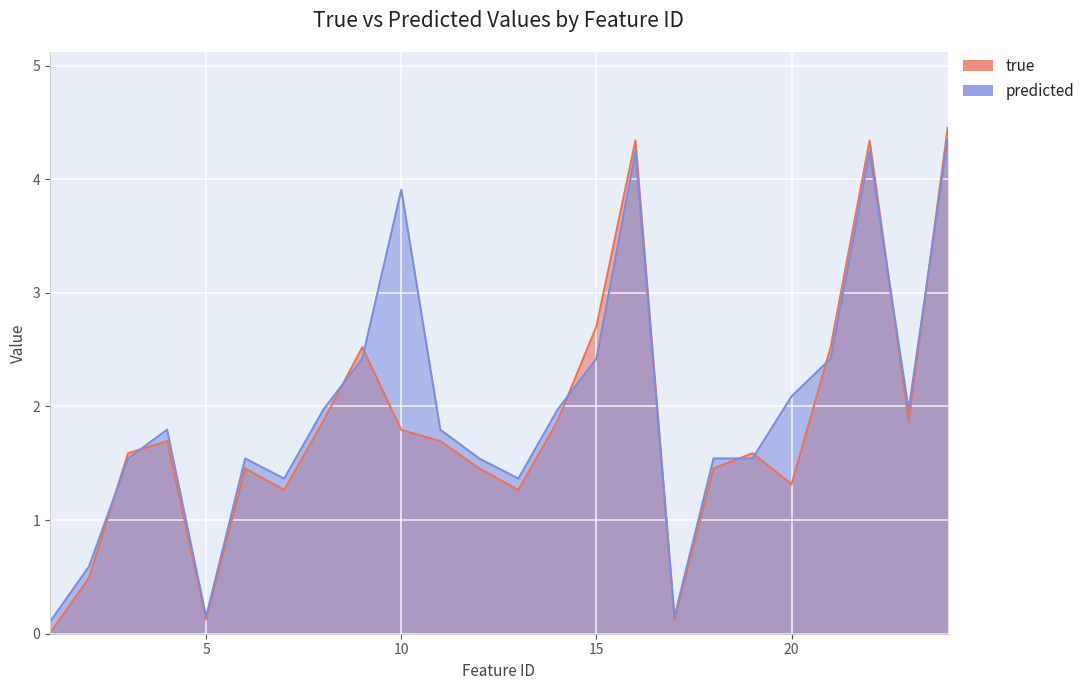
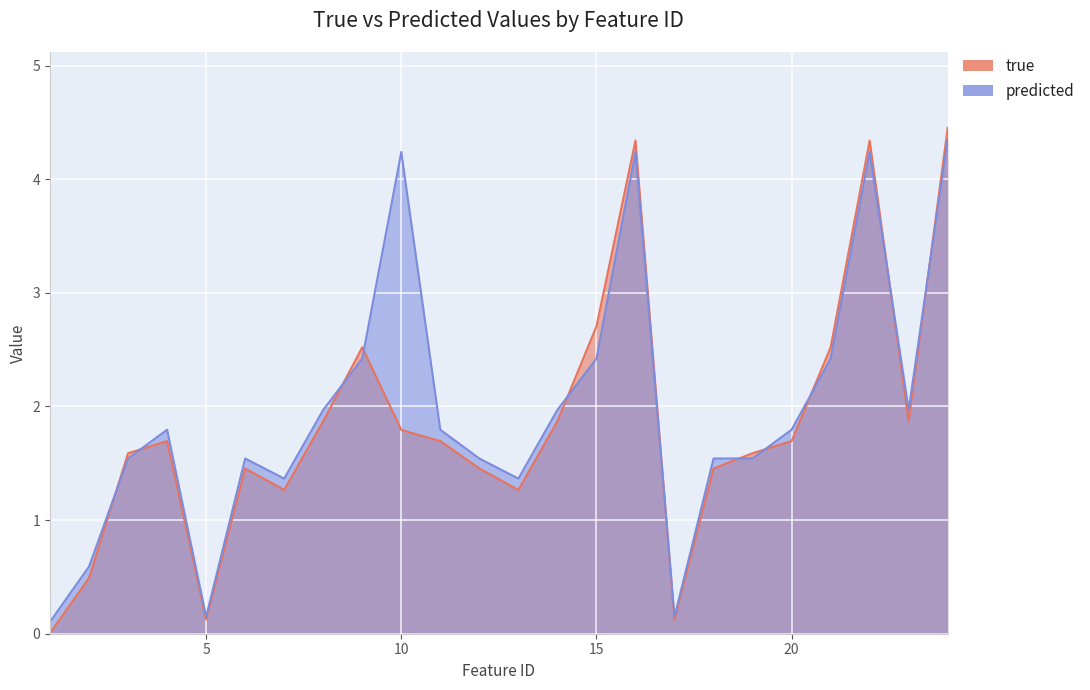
  {
    "true": {
      "5": 0.12,
      "10": 1.79,
      "15": 2.70,
-     "20": 1.32
+     "20": 1.69
    },
    "predicted": {
      "5": 0.15,
-     "10": 3.91,
+     "10": 4.24,
      "15": 2.42,
-     "20": 2.09
+     "20": 1.80
    }
  }
